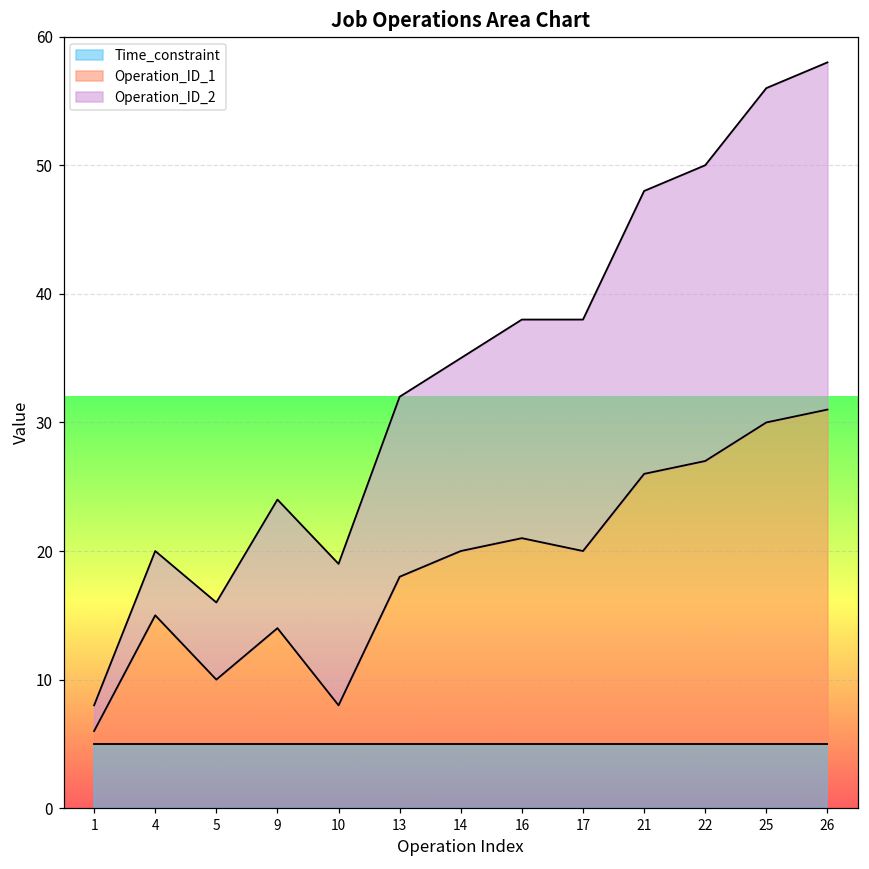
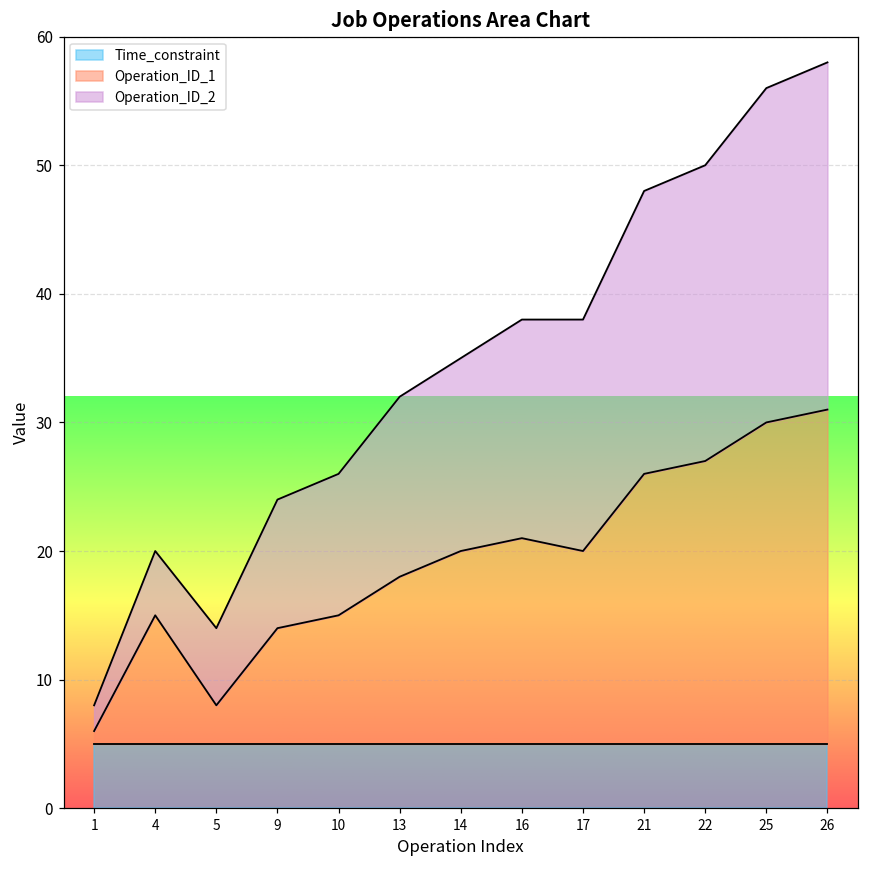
  {
    "Time_constraint": {
      "1": 5.0,
      "4": 5.0,
      "5": 5.0,
      "9": 5.0,
      "10": 5.0,
      "13": 5.0,
      "14": 5.0,
      "16": 5.0,
      "17": 5.0,
      "21": 5.0,
      "22": 5.0,
      "25": 5.0,
      "26": 5.0
    },
    "Operation_ID_1": {
      "1": 6.0,
      "4": 15.0,
-     "5": 10.0,
+     "5": 8.0,
      "9": 14.0,
-     "10": 8.0,
+     "10": 15.0,
      "13": 18.0,
      "14": 20.0,
      "16": 21.0,
      "17": 20.0,
      "21": 26.0,
      "22": 27.0,
      "25": 30.0,
      "26": 31.0
    },
    "Operation_ID_2": {
      "1": 8.0,
      "4": 20.0,
      "5": 6.0,
      "9": 24.0,
      "10": 11.0,
      "13": 32.0,
      "14": 35.0,
      "16": 38.0,
      "17": 38.0,
      "21": 48.0,
      "22": 50.0,
      "25": 56.0,
      "26": 58.0
    }
  }
